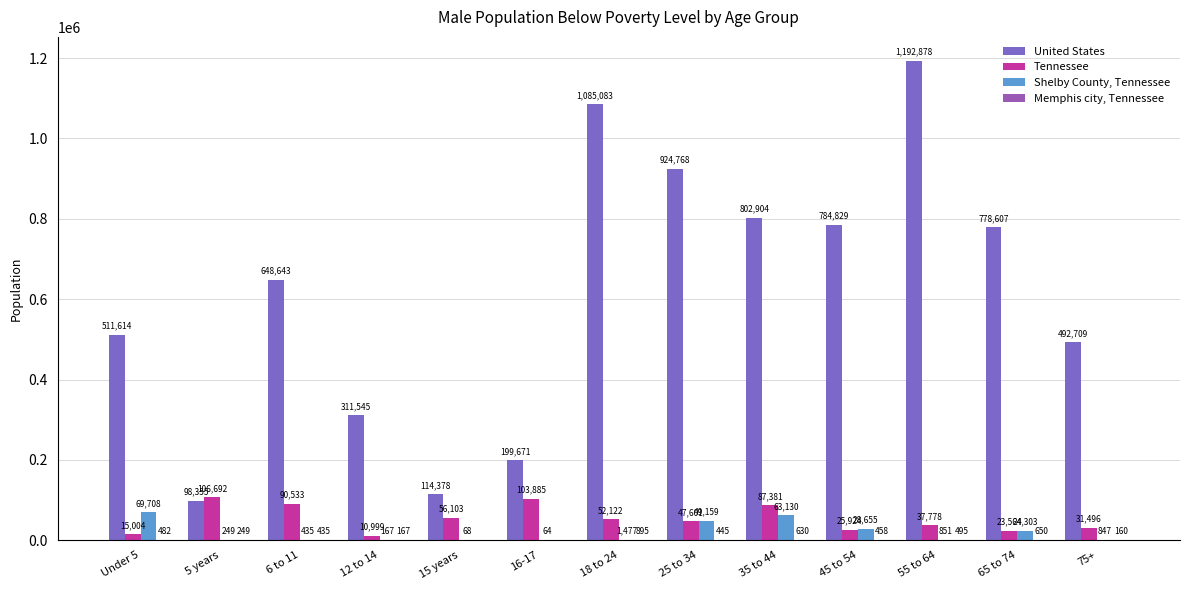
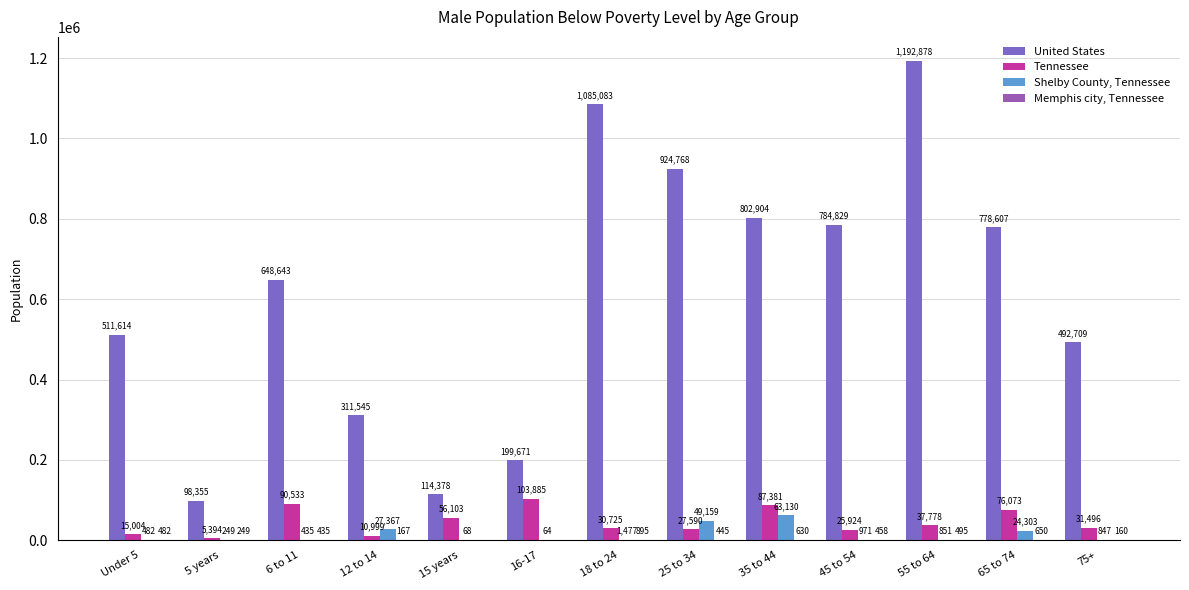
  {
    "Tennessee": {
      "Under 5": "15,004",
-     "5 years": "106,692",
+     "5 years": "5,394",
      "6 to 11": "90,533",
      "12 to 14": "10,999",
      "15 years": "56,103",
      "16-17": "103,885",
-     "18 to 24": "52,122",
-     "25 to 34": "47,601",
+     "18 to 24": "30,725",
+     "25 to 34": "27,590",
      "35 to 44": "87,381",
      "55 to 64": "37,778",
-     "65 to 74": "23,564",
+     "65 to 74": "76,073",
      "75+": "31,496"
    },
    "Shelby County, Tennessee": {
-     "Under 5": "69,708",
+     "Under 5": "482",
      "5 years": "249",
      "6 to 11": "435",
-     "12 to 14": "167",
+     "12 to 14": "27,367",
      "15 years": "68",
      "16-17": "64",
      "18 to 24": "1,477",
      "35 to 44": "63,130",
-     "45 to 54": "28,655",
+     "45 to 54": "971",
      "55 to 64": "851",
      "75+": "847"
    }
  }
